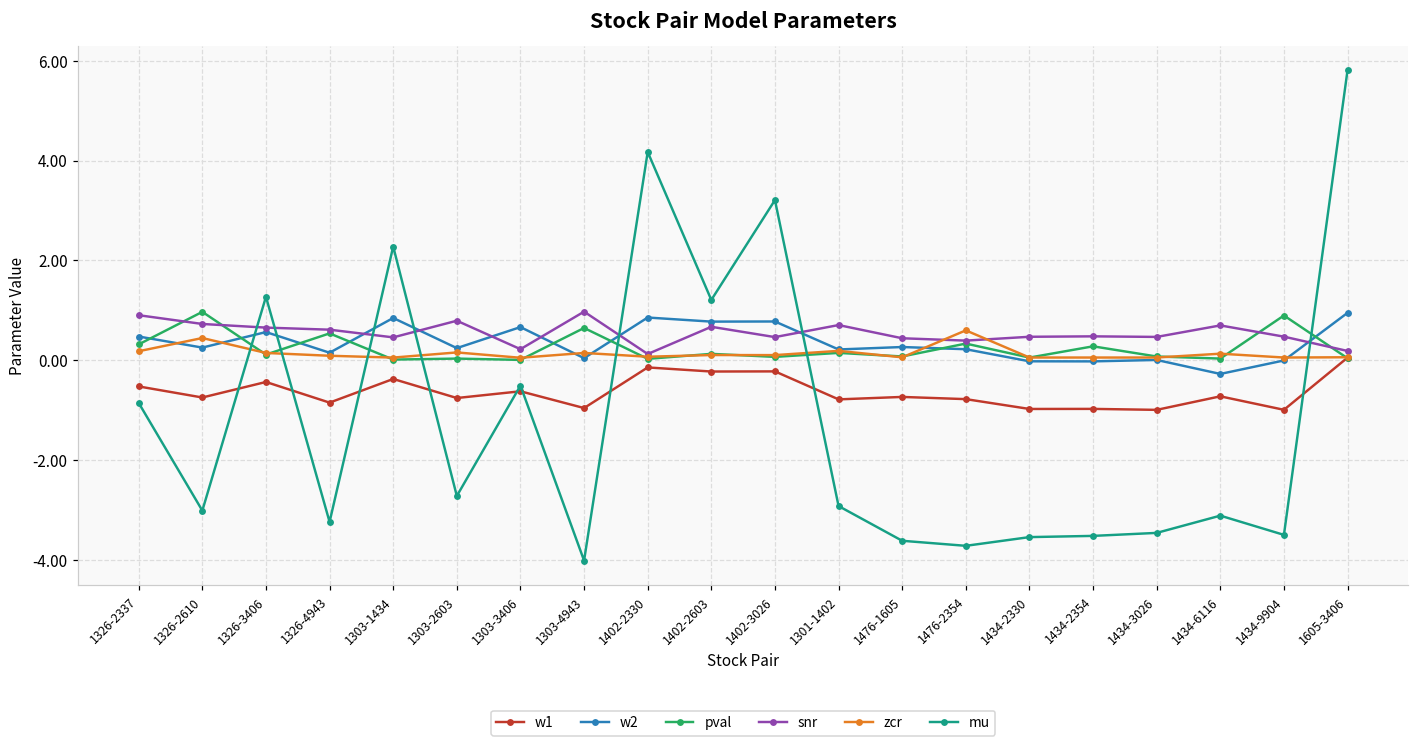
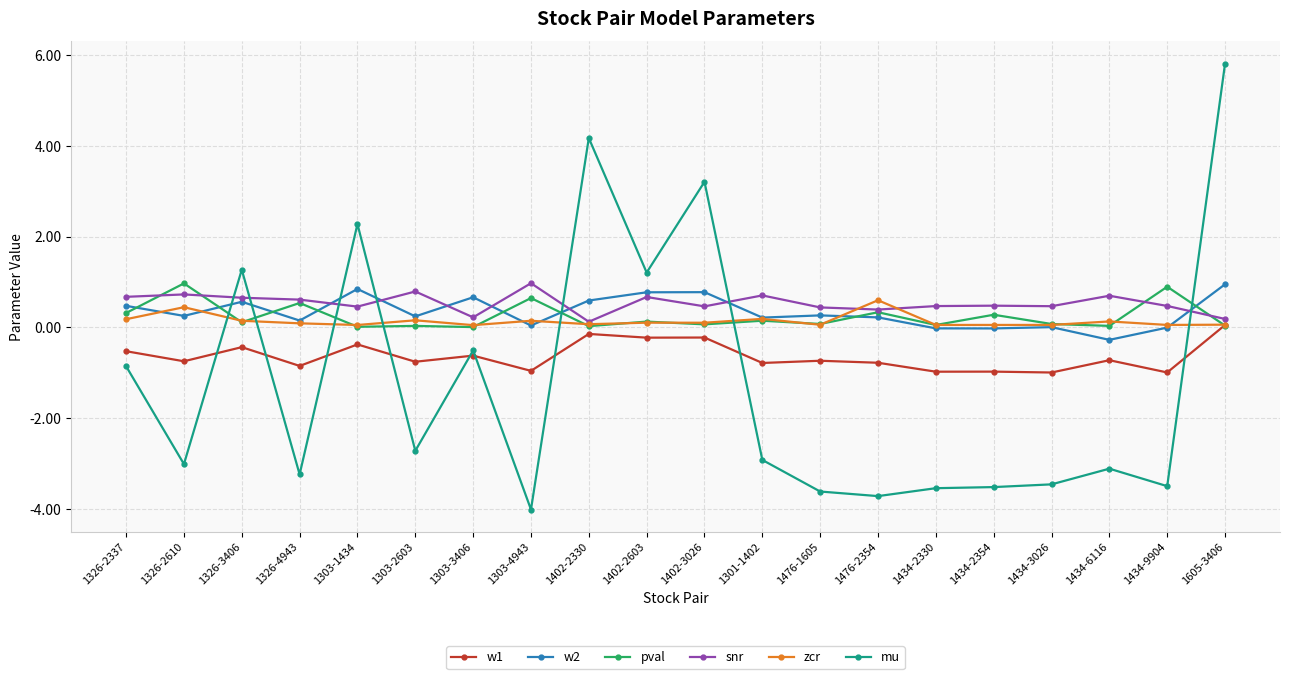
  {
    "w1": {
      "1326-2337": -0.5,
      "1326-2610": -0.7,
      "1326-3406": -0.4,
      "1326-4943": -0.9,
      "1303-1434": -0.4,
      "1303-2603": -0.8,
      "1303-3406": -0.6,
      "1303-4943": -1.0,
      "1402-2330": -0.1,
      "1402-2603": -0.2,
      "1402-3026": -0.2,
      "1301-1402": -0.8,
      "1476-1605": -0.7,
      "1476-2354": -0.8,
      "1434-2330": -1.0,
      "1434-2354": -1.0,
      "1434-3026": -1.0,
      "1434-6116": -0.7,
      "1434-9904": -1.0
    },
    "w2": {
      "1326-2337": 0.5,
      "1326-2610": 0.3,
      "1326-3406": 0.6,
      "1326-4943": 0.1,
      "1303-1434": 0.8,
      "1303-2603": 0.2,
      "1303-3406": 0.7,
      "1303-4943": 0.0,
-     "1402-2330": 0.9,
+     "1402-2330": 0.6,
      "1402-2603": 0.8,
      "1402-3026": 0.8,
      "1476-1605": 0.3,
      "1476-2354": 0.2,
      "1434-2330": 0.0,
      "1434-2354": 0.0,
      "1434-6116": -0.3,
      "1434-9904": 0.0,
      "1605-3406": 0.9
    },
    "snr": {
-     "1326-2337": 0.9,
+     "1326-2337": 0.7,
      "1326-2610": 0.7,
      "1326-3406": 0.7,
      "1326-4943": 0.6,
      "1303-1434": 0.5,
      "1303-2603": 0.8,
      "1303-3406": 0.2,
      "1303-4943": 1.0,
      "1402-2603": 0.7,
      "1402-3026": 0.5,
      "1301-1402": 0.7,
      "1476-1605": 0.4,
      "1476-2354": 0.4,
      "1434-2330": 0.5,
      "1434-2354": 0.5,
      "1434-3026": 0.5,
      "1434-6116": 0.7,
      "1434-9904": 0.5,
      "1605-3406": 0.2
    },
    "zcr": {
      "1326-2337": 0.2,
      "1326-2610": 0.4,
      "1326-4943": 0.1,
      "1303-2603": 0.2,
      "1303-4943": 0.1,
      "1476-2354": 0.6,
      "1434-2354": 0.1,
      "1434-6116": 0.1,
      "1434-9904": 0.1
    }
  }
